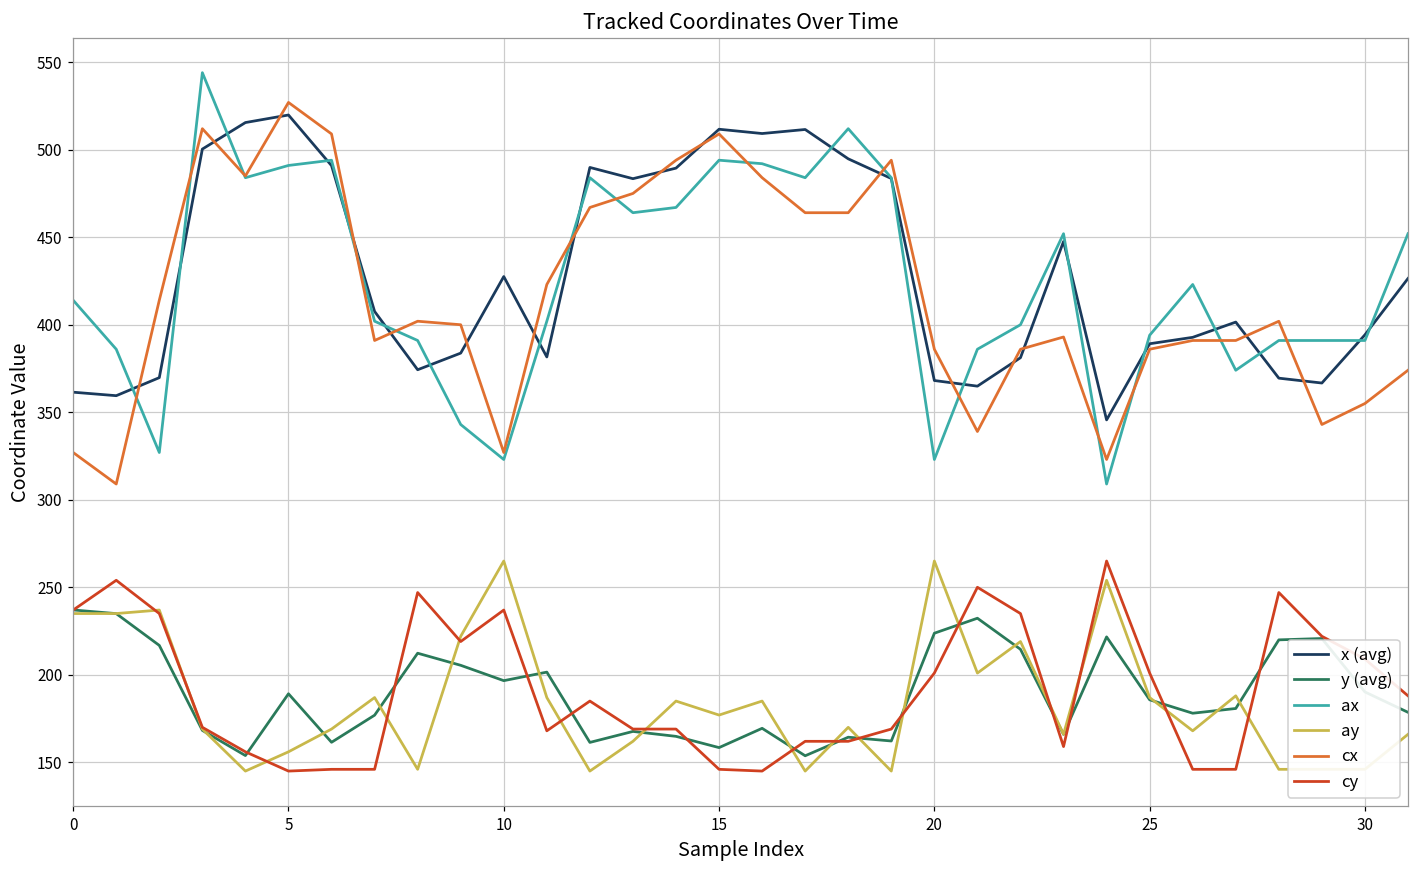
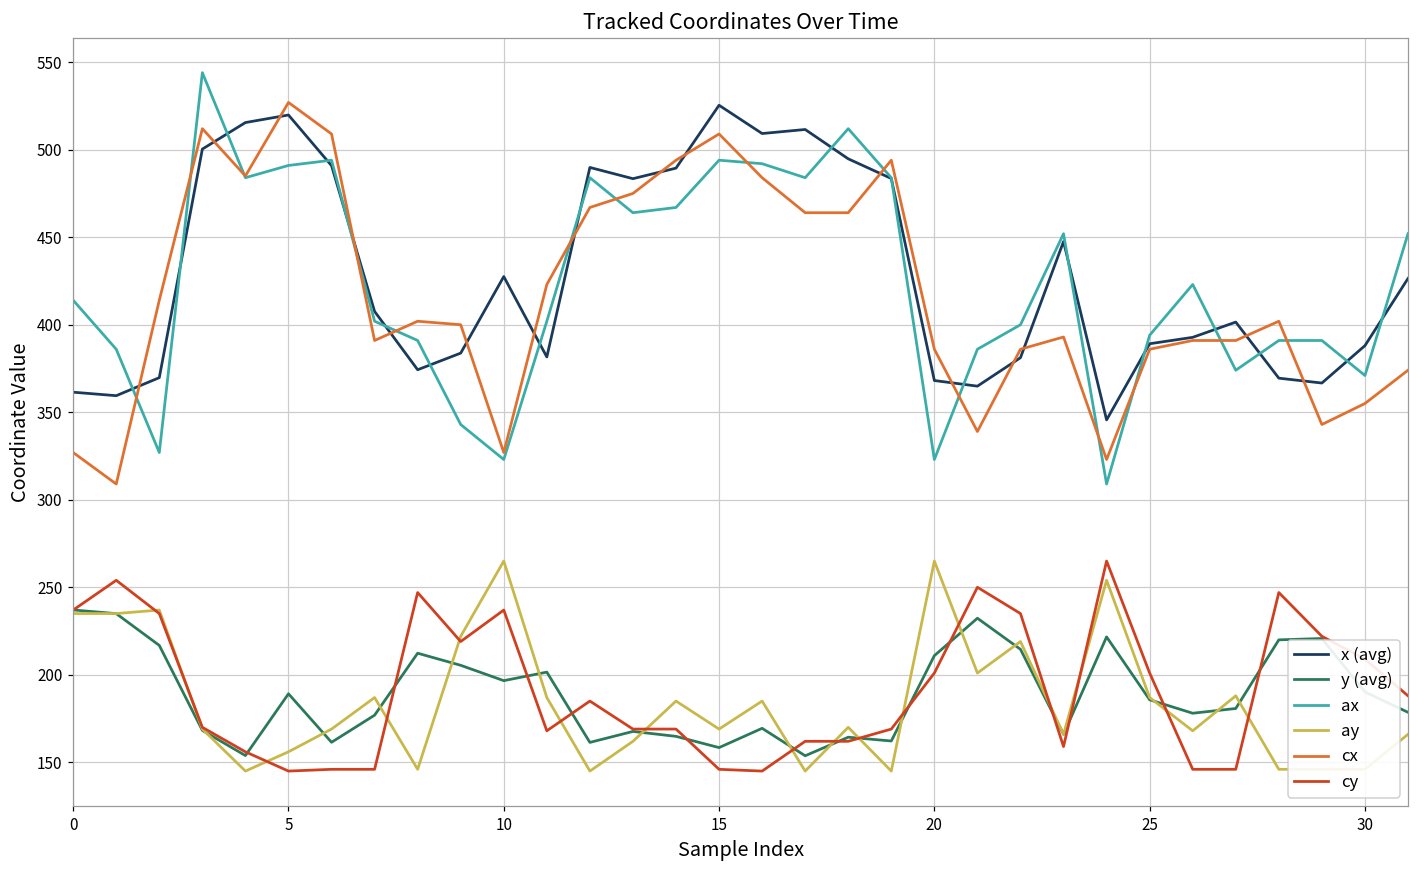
  {
    "x (avg)": {
      "0": 361,
      "5": 520,
      "10": 428,
-     "15": 512,
+     "15": 525,
      "20": 368,
      "25": 389,
-     "30": 394
+     "30": 388
    },
    "y (avg)": {
      "5": 189,
      "10": 197,
      "15": 158,
-     "20": 224
+     "20": 211
    },
    "ax": {
      "0": 414,
      "5": 491,
      "10": 323,
      "15": 494,
      "20": 323,
      "25": 394,
-     "30": 391
+     "30": 371
    },
    "ay": {
      "0": 235,
      "5": 156,
      "10": 265,
-     "15": 177,
+     "15": 169,
      "20": 265
    }
  }
